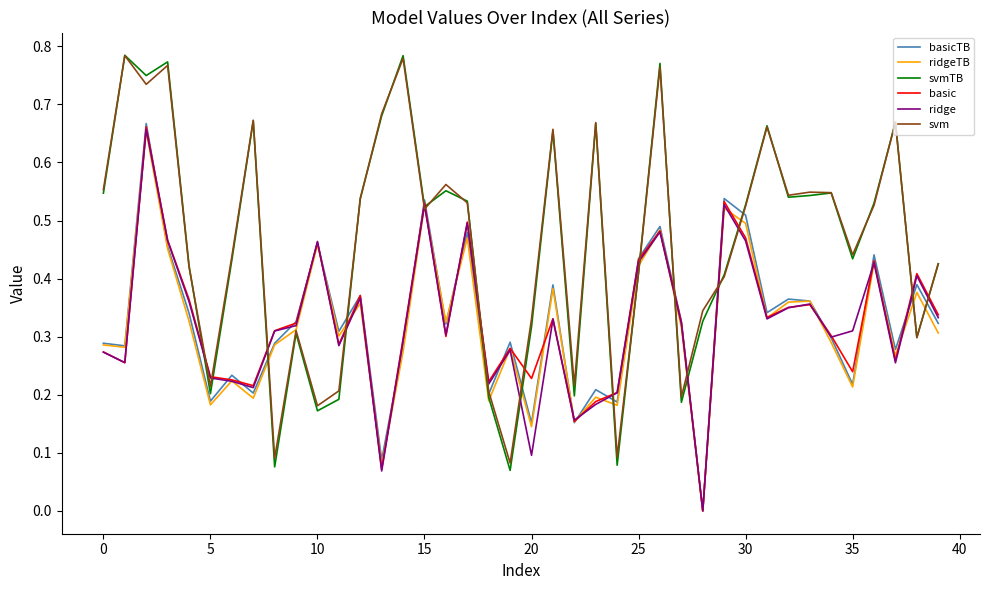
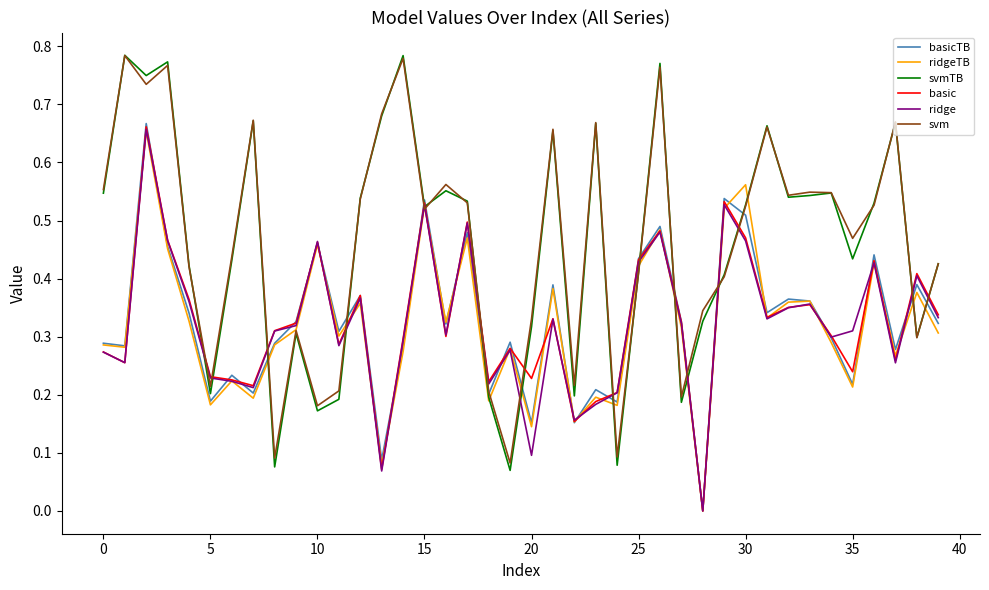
  {
    "basicTB": {
      "5": 0.19,
      "15": 0.54,
      "20": 0.15,
      "30": 0.51,
      "35": 0.22
    },
    "ridgeTB": {
      "5": 0.18,
      "20": 0.15,
      "25": 0.42,
-     "30": 0.49,
+     "30": 0.56,
      "35": 0.21
    },
    "svmTB": {
      "0": 0.55,
      "5": 0.20,
      "10": 0.17,
      "20": 0.32,
      "35": 0.43
    },
    "basic": {
      "20": 0.23,
      "30": 0.47,
      "35": 0.24
    },
    "ridge": {
      "20": 0.10,
      "30": 0.46,
      "35": 0.31
    },
    "svm": {
      "0": 0.55,
      "5": 0.21,
      "10": 0.18,
      "20": 0.33,
-     "35": 0.44
+     "35": 0.47
    }
  }
